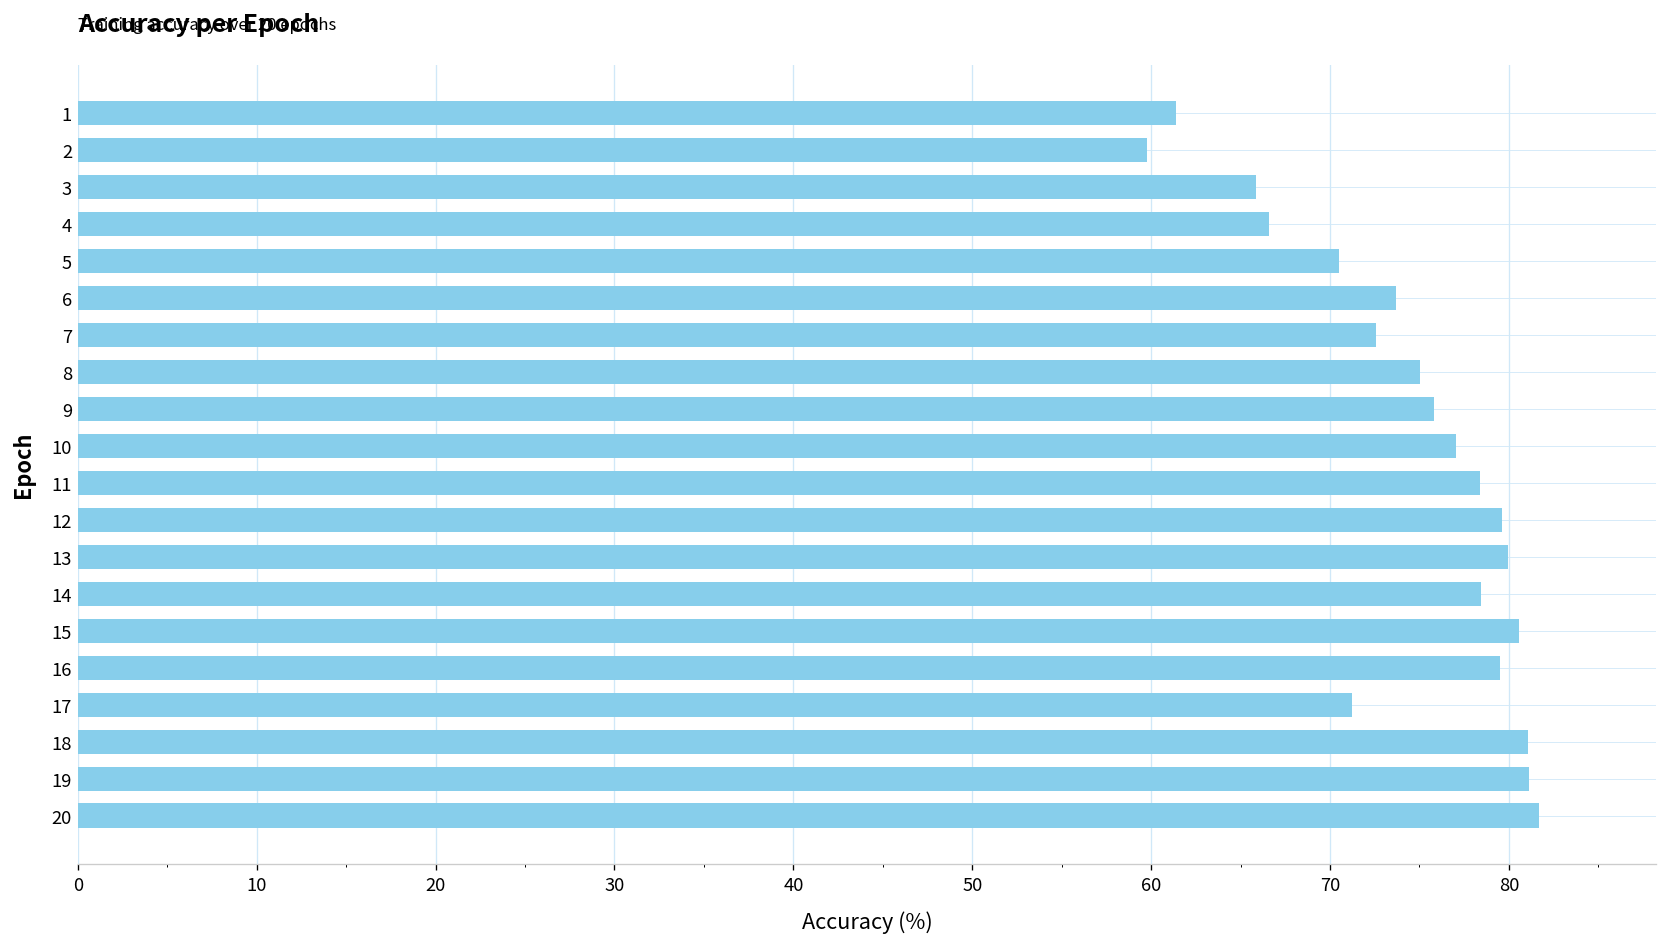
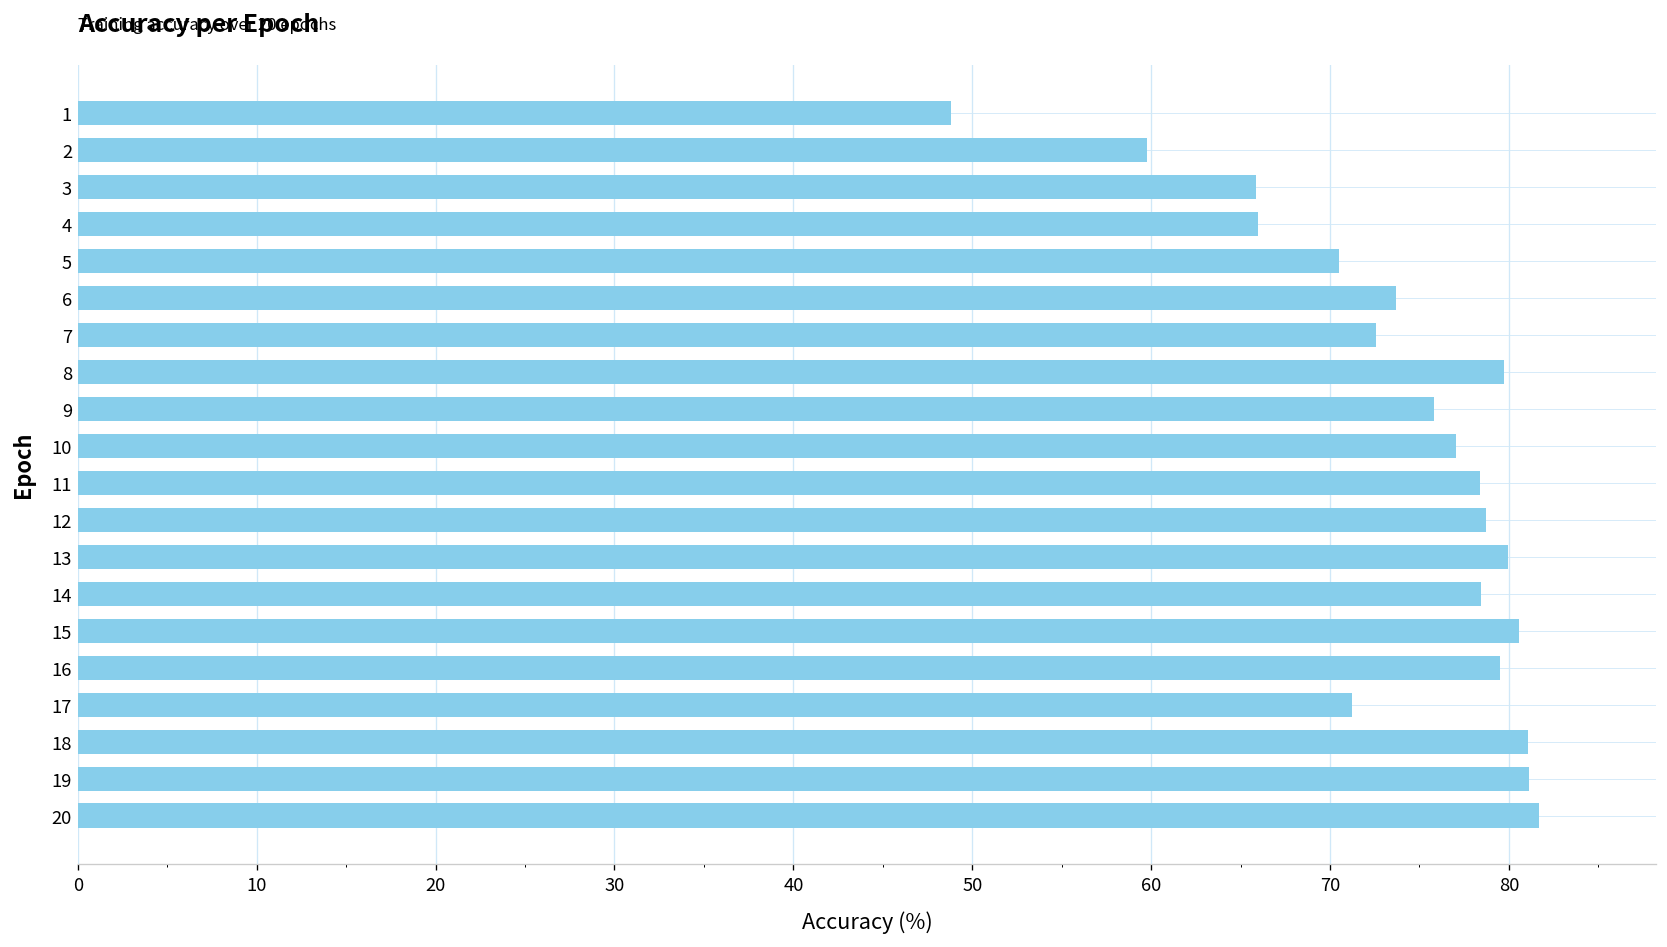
  {
-   "1": 61.4,
+   "1": 48.8,
    "2": 59.8,
    "3": 65.9,
-   "4": 66.6,
+   "4": 66.0,
    "5": 70.5,
    "6": 73.7,
    "7": 72.6,
-   "8": 75.1,
+   "8": 79.7,
    "9": 75.8,
    "10": 77.0,
    "11": 78.4,
-   "12": 79.6,
+   "12": 78.7,
    "13": 80.0,
    "14": 78.4,
    "15": 80.5,
    "16": 79.5,
    "17": 71.2,
    "18": 81.1,
    "19": 81.1,
    "20": 81.7
  }
